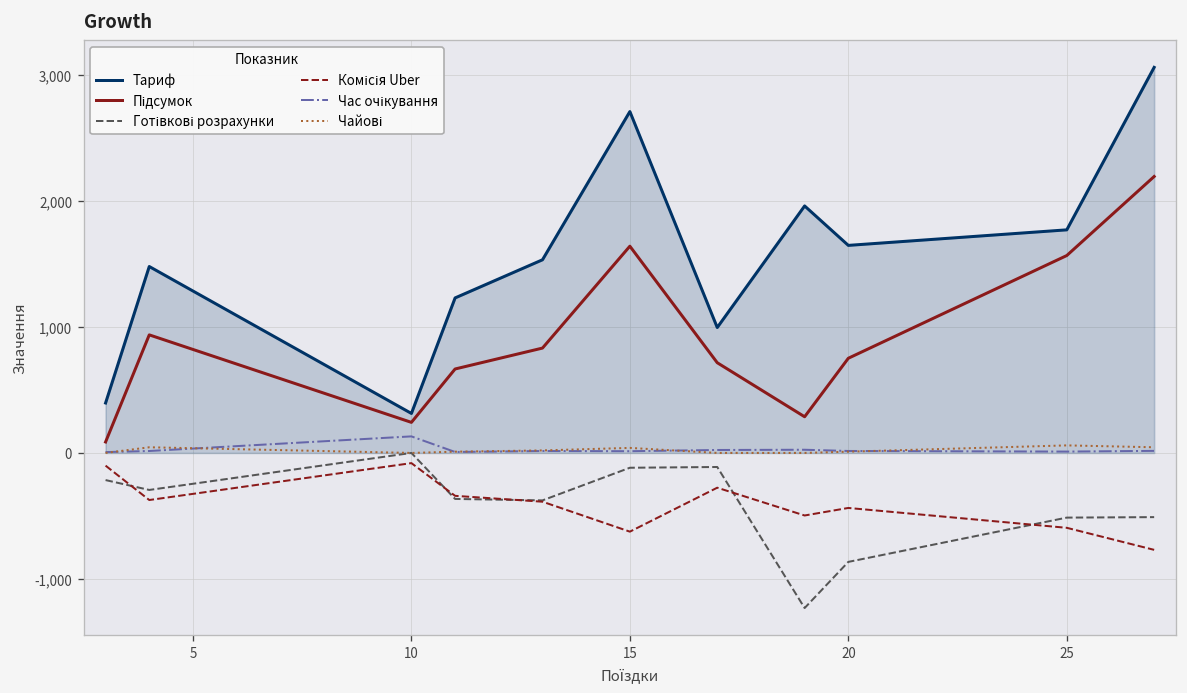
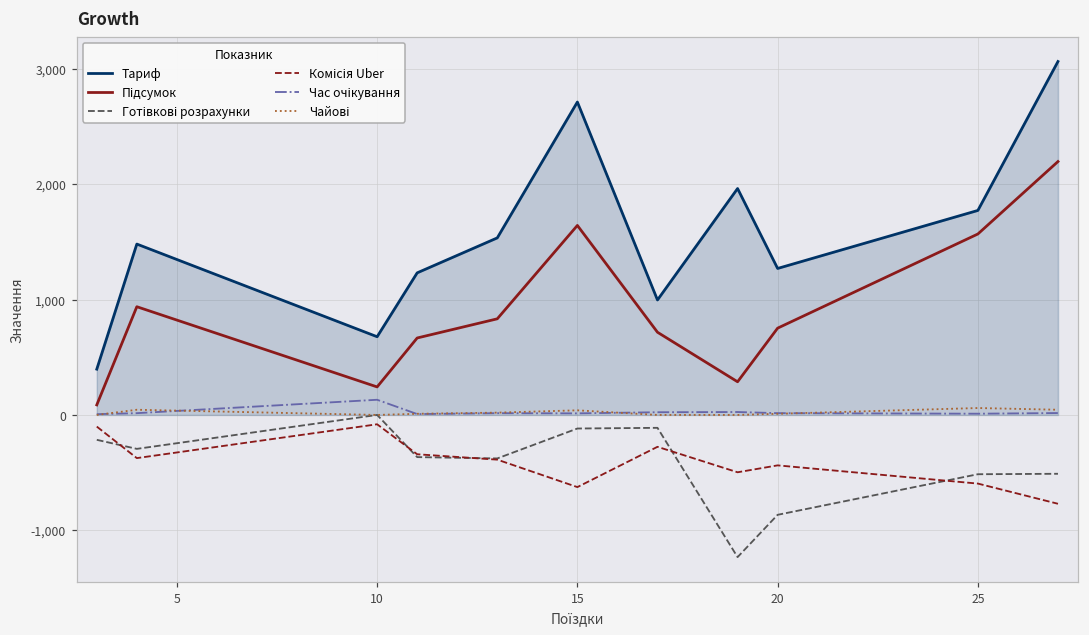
  {
    "Тариф": {
-     "10": "310",
+     "10": "680",
      "15": "2,710",
-     "20": "1,650",
+     "20": "1,270",
      "25": "1,770"
    },
    "Готівкові розрахунки": {
      "15": "-120",
      "20": "-870",
      "25": "-510"
    },
    "Час очікування": {
      "10": "130",
      "15": "10",
      "25": "10"
    },
    "Чайові": {
      "15": "40",
      "25": "60"
    }
  }
